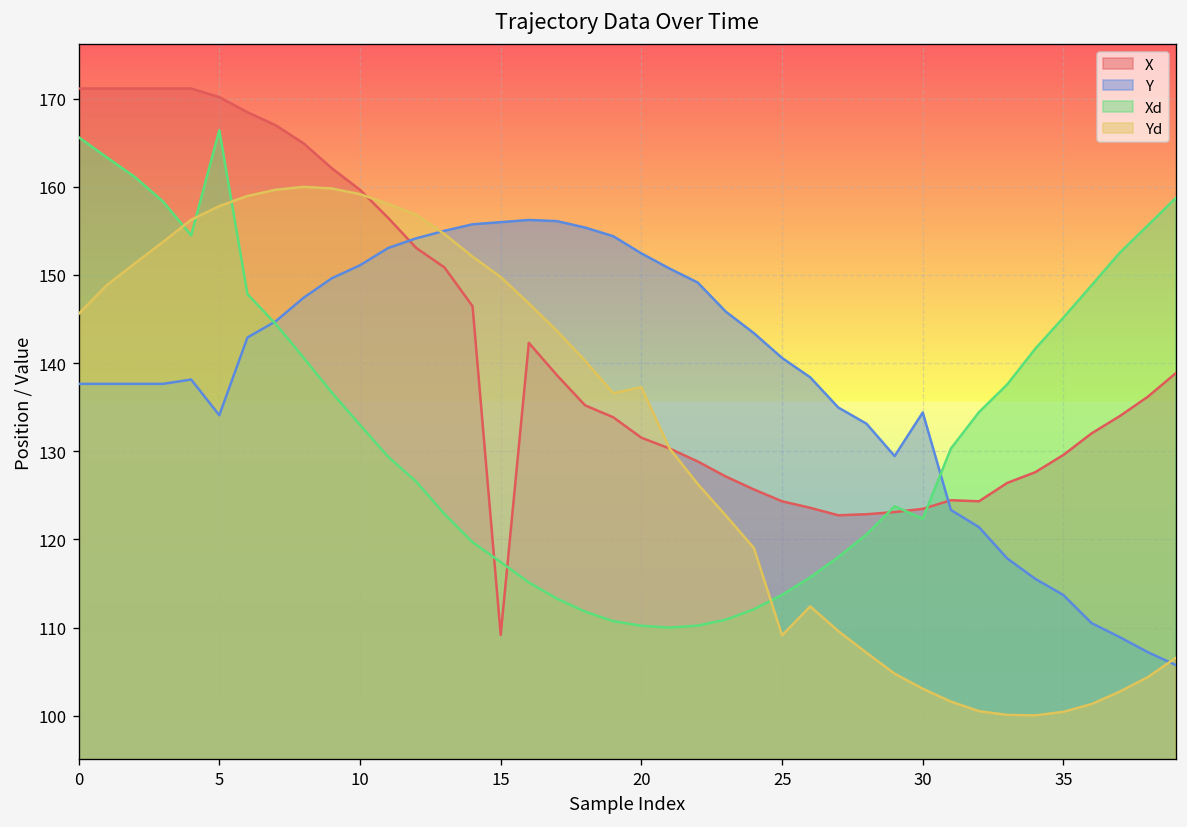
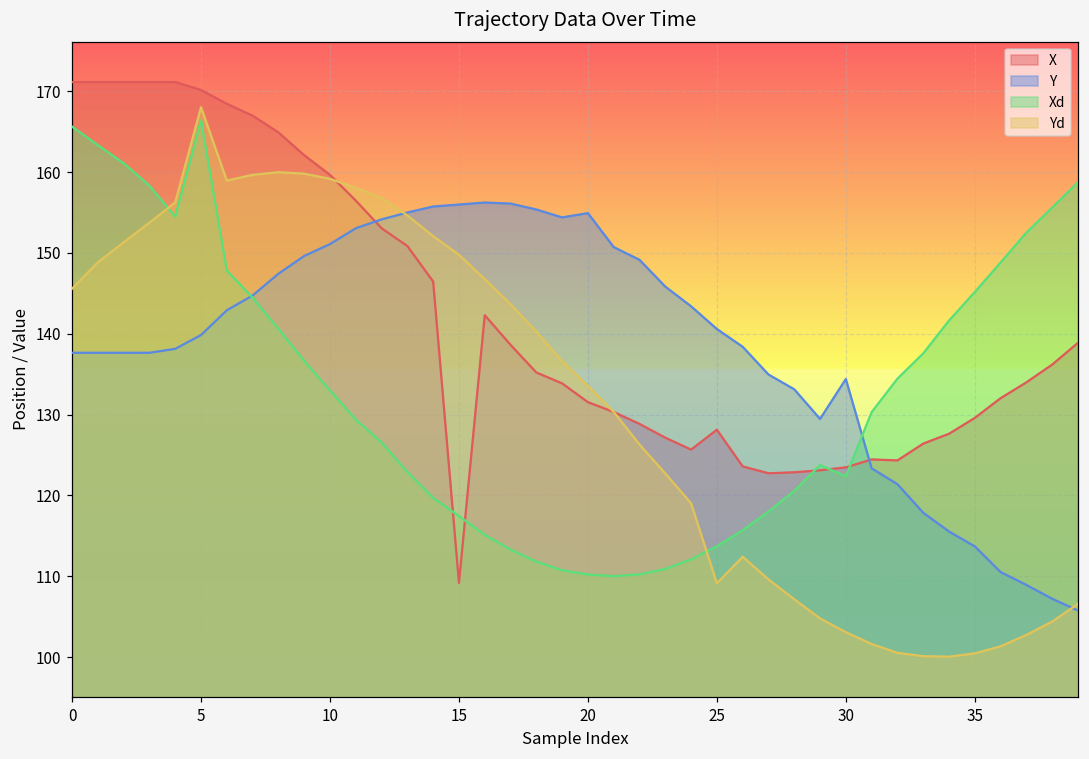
  {
    "X": {
      "0": 171,
      "5": 170,
      "10": 160,
      "15": 109,
      "20": 132,
-     "25": 124,
+     "25": 128,
      "30": 123,
      "35": 130
    },
    "Y": {
      "0": 138,
-     "5": 134,
+     "5": 140,
      "10": 151,
      "15": 156,
-     "20": 152,
+     "20": 155,
      "25": 141,
      "30": 134,
      "35": 114
    },
    "Xd": {
      "0": 166,
      "5": 166,
      "10": 133,
      "15": 117,
      "20": 110,
      "25": 114,
      "30": 122,
      "35": 145
    },
    "Yd": {
      "0": 146,
-     "5": 158,
+     "5": 168,
      "10": 159,
      "15": 150,
-     "20": 137,
+     "20": 134,
      "25": 109,
      "30": 103,
      "35": 100
    }
  }
